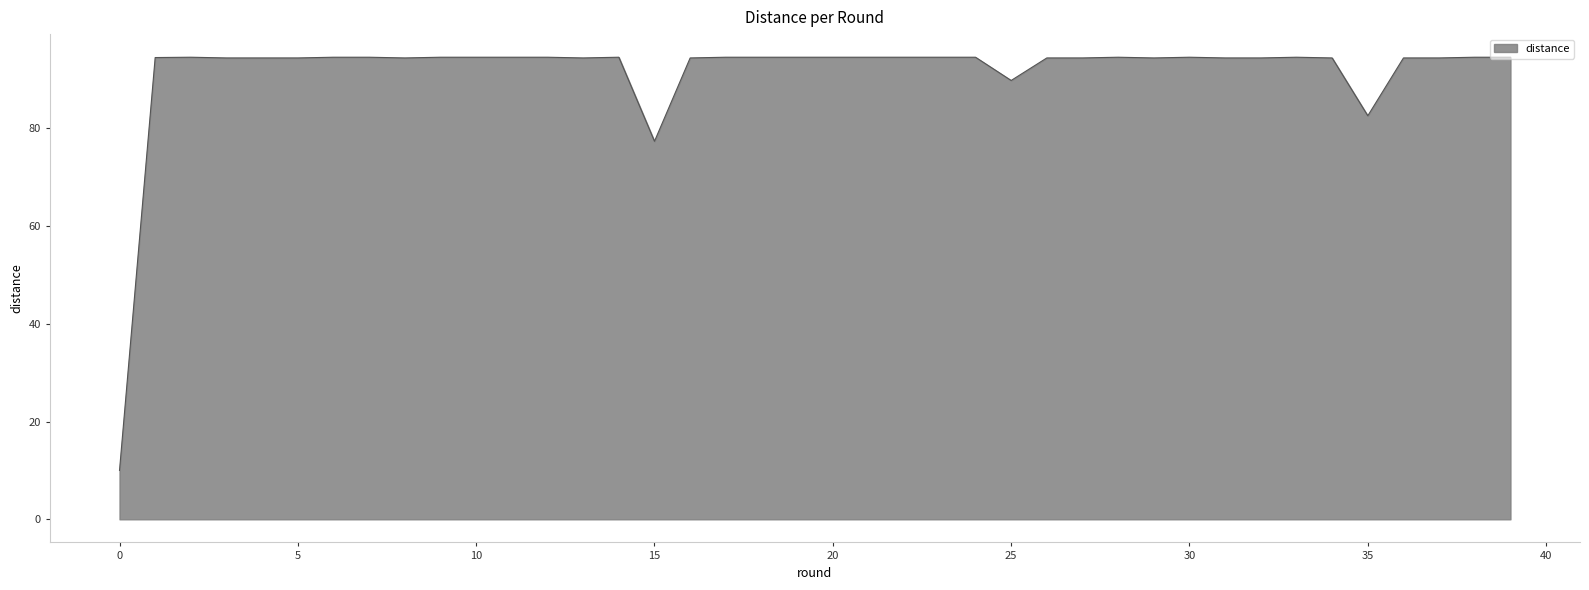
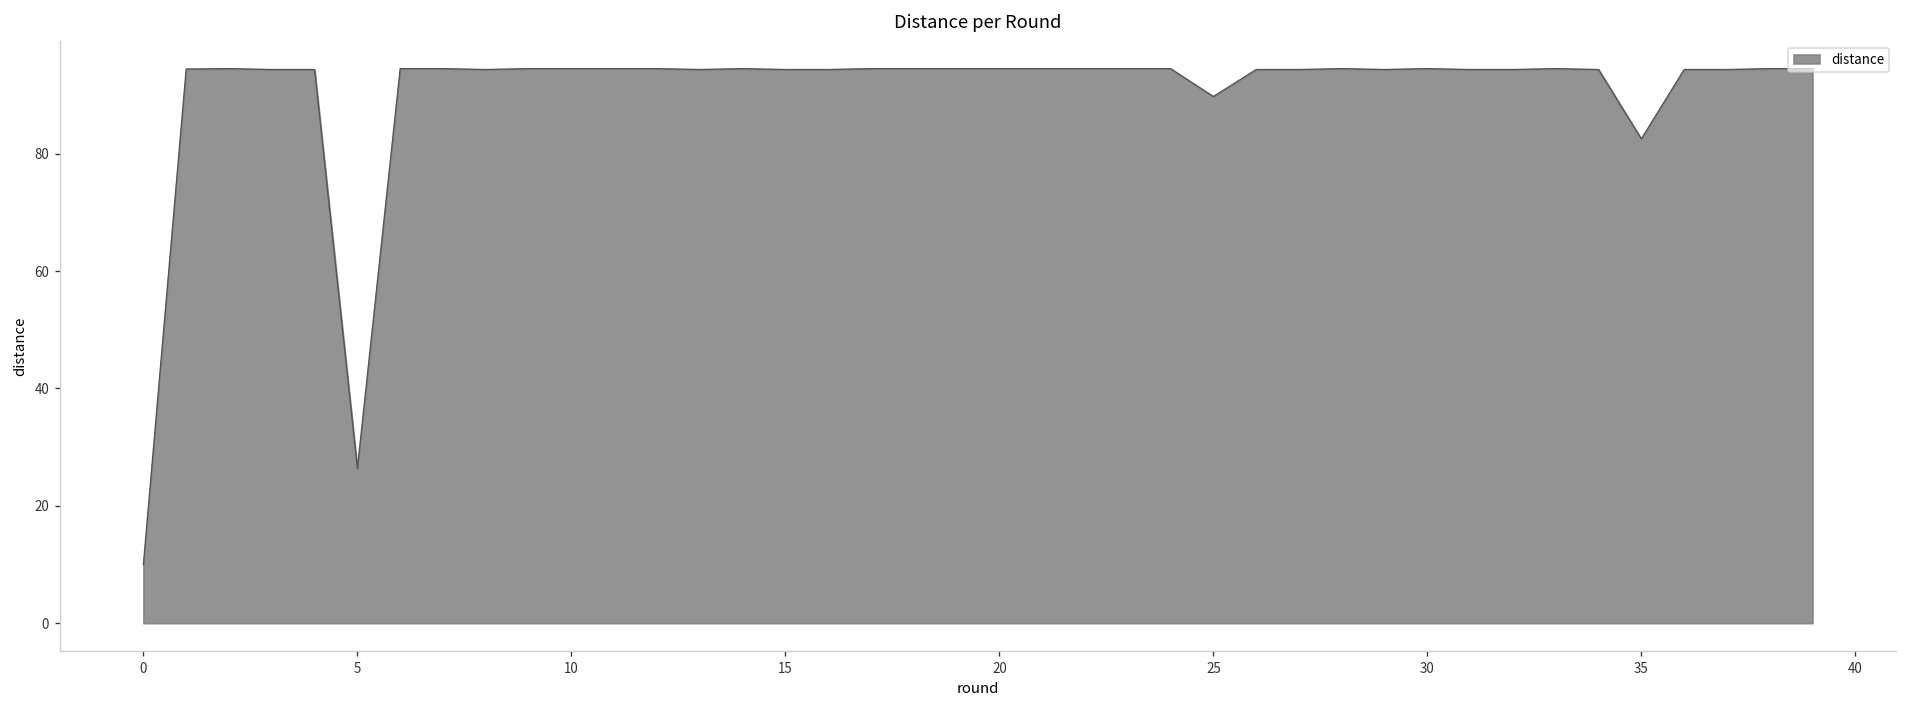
  {
    "0": 10,
-   "5": 94,
+   "5": 26,
    "10": 95,
-   "15": 77,
+   "15": 94,
    "20": 95,
    "25": 90,
    "30": 95,
    "35": 83
  }
